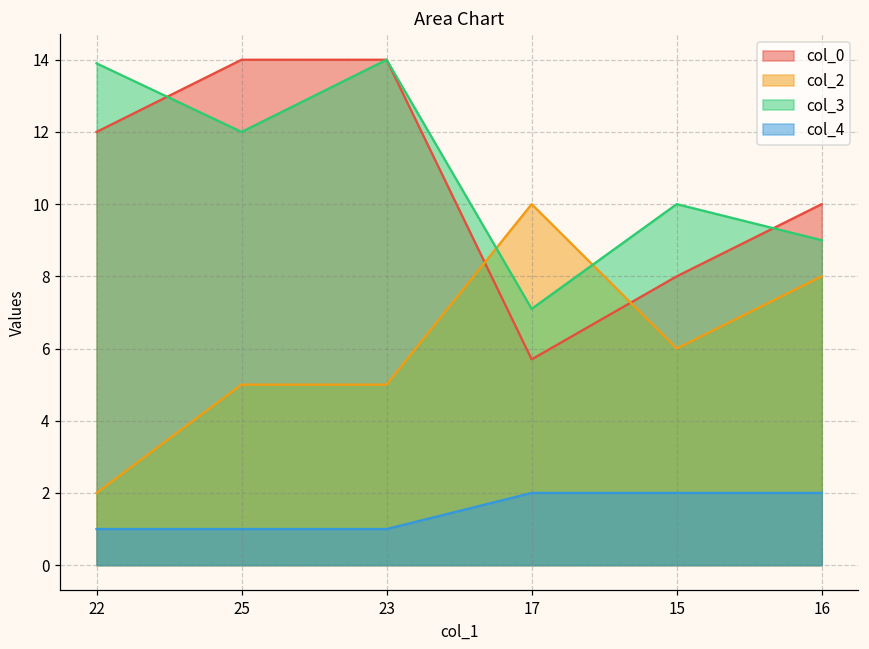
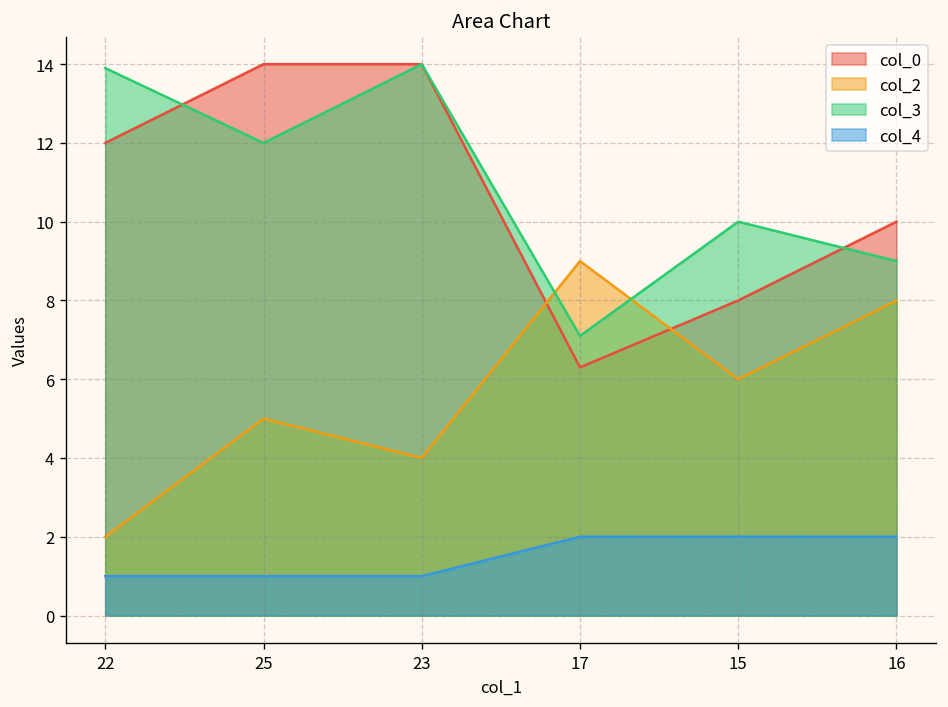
  {
    "col_0": {
      "22": 12.0,
      "25": 14.0,
-     "17": 5.7,
+     "17": 6.3,
      "15": 8.0,
      "16": 10.0
    },
    "col_2": {
      "22": 2,
      "25": 5,
-     "23": 5,
-     "17": 10,
+     "23": 4,
+     "17": 9,
      "15": 6,
      "16": 8
    },
    "col_3": {
      "22": 13.9,
      "25": 12.0,
      "17": 7.1,
      "15": 10.0,
      "16": 9.0
    },
    "col_4": {
      "22": 1.0,
      "25": 1.0,
      "23": 1.0,
      "17": 2.0,
      "15": 2.0,
      "16": 2.0
    }
  }
